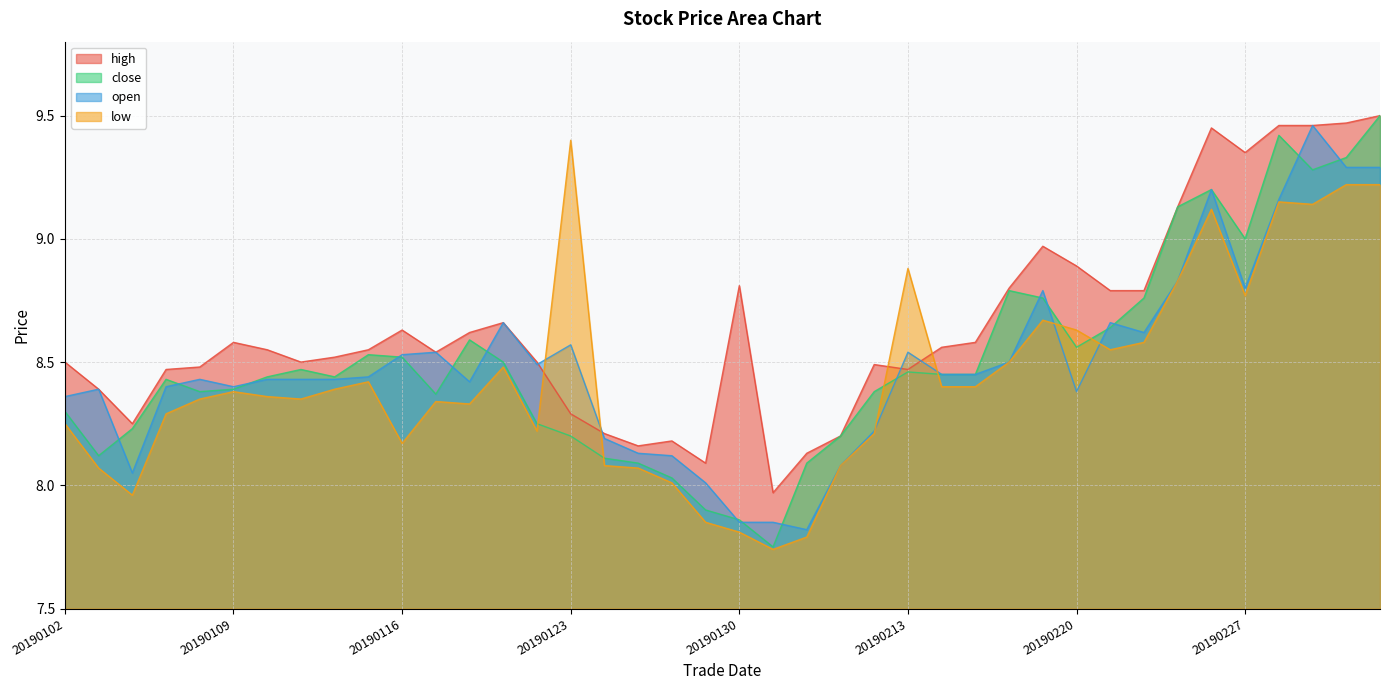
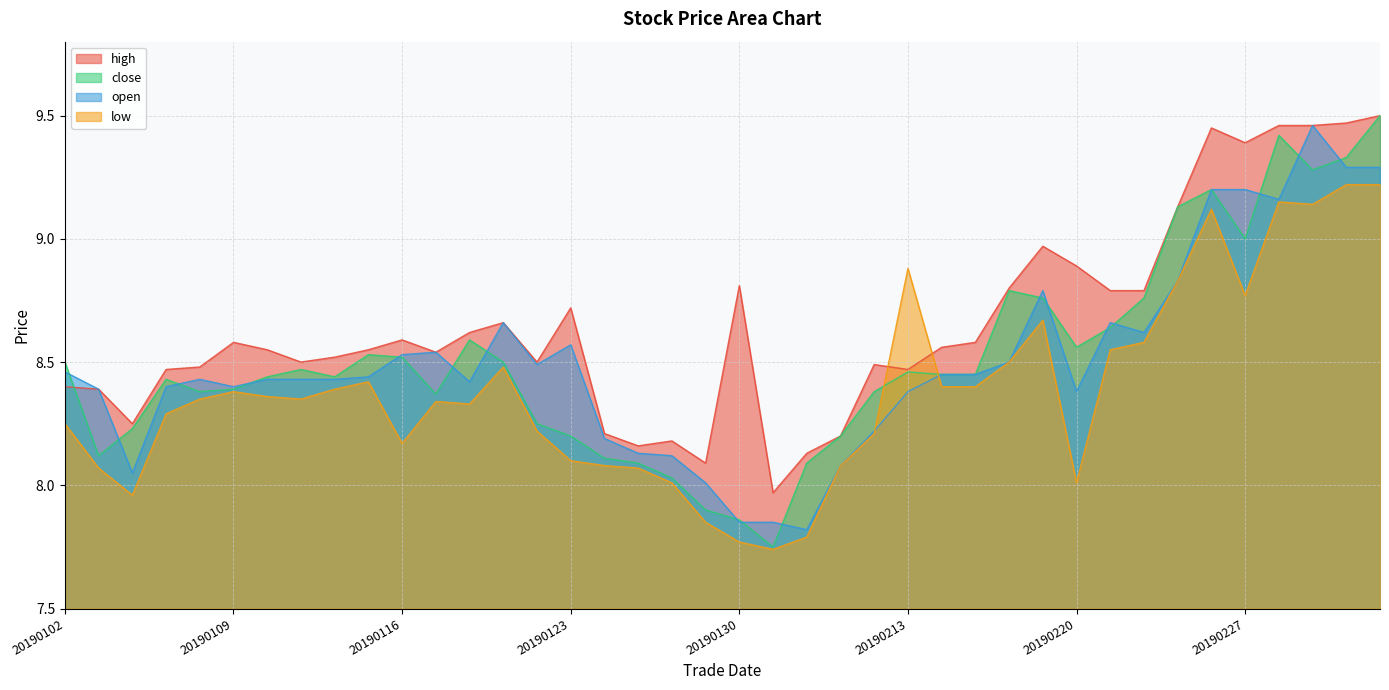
  {
    "high": {
-     "20190102": 8.5,
+     "20190102": 8.4,
      "20190109": 8.58,
-     "20190116": 8.63,
-     "20190123": 8.29,
+     "20190116": 8.59,
+     "20190123": 8.72,
      "20190130": 8.81,
      "20190220": 8.89,
-     "20190227": 9.35
+     "20190227": 9.39
    },
    "close": {
-     "20190102": 8.3,
+     "20190102": 8.5,
      "20190123": 8.2,
      "20190220": 8.56,
      "20190227": 9.0
    },
    "open": {
-     "20190102": 8.36,
+     "20190102": 8.46,
      "20190123": 8.57,
-     "20190213": 8.54,
+     "20190213": 8.38,
      "20190220": 8.38,
-     "20190227": 8.8
+     "20190227": 9.2
    },
    "low": {
      "20190102": 8.25,
      "20190116": 8.17,
-     "20190123": 9.4,
-     "20190130": 7.81,
+     "20190123": 8.1,
+     "20190130": 7.77,
      "20190213": 8.88,
-     "20190220": 8.63,
+     "20190220": 8.01,
      "20190227": 8.77
    }
  }
